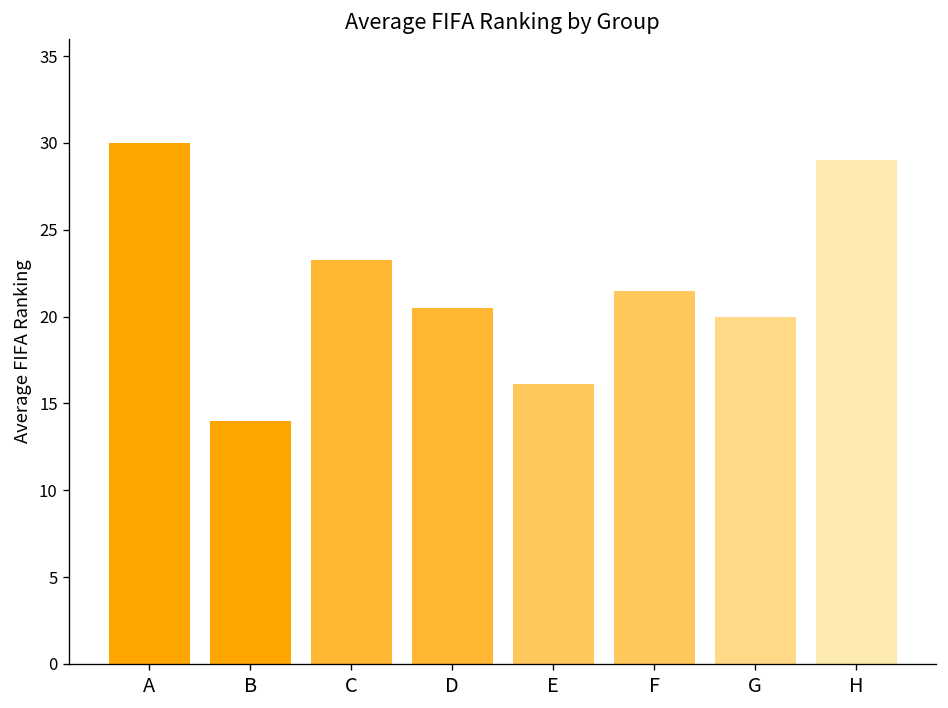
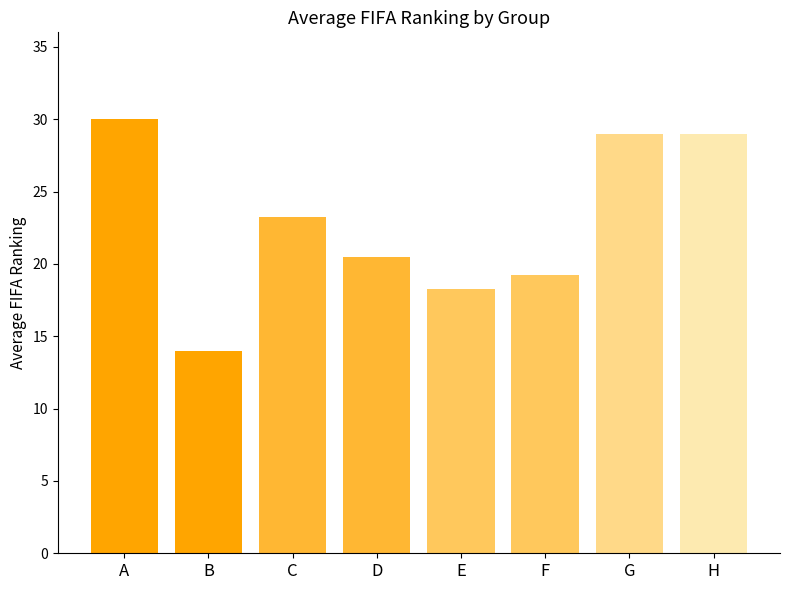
  {
    "A": 30.0,
    "B": 14.0,
    "C": 23.3,
    "D": 20.5,
-   "E": 16.1,
-   "F": 21.5,
-   "G": 20,
+   "E": 18.3,
+   "F": 19.3,
+   "G": 29,
    "H": 29.0
  }
